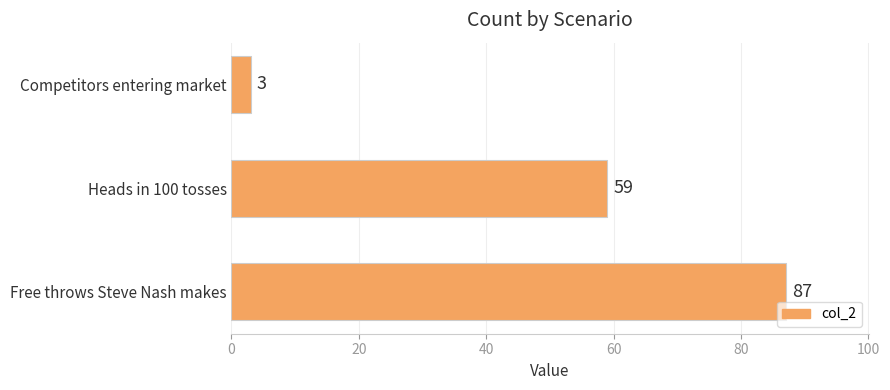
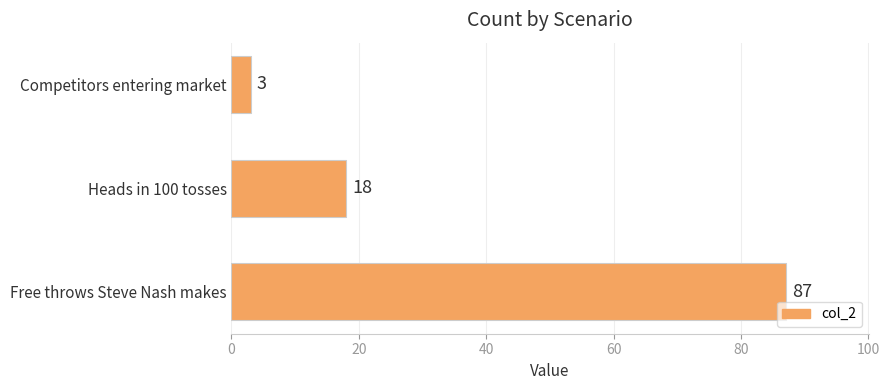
  {
    "Competitors entering market": 3,
-   "Heads in 100 tosses": 59,
+   "Heads in 100 tosses": 18,
    "Free throws Steve Nash makes": 87
  }
